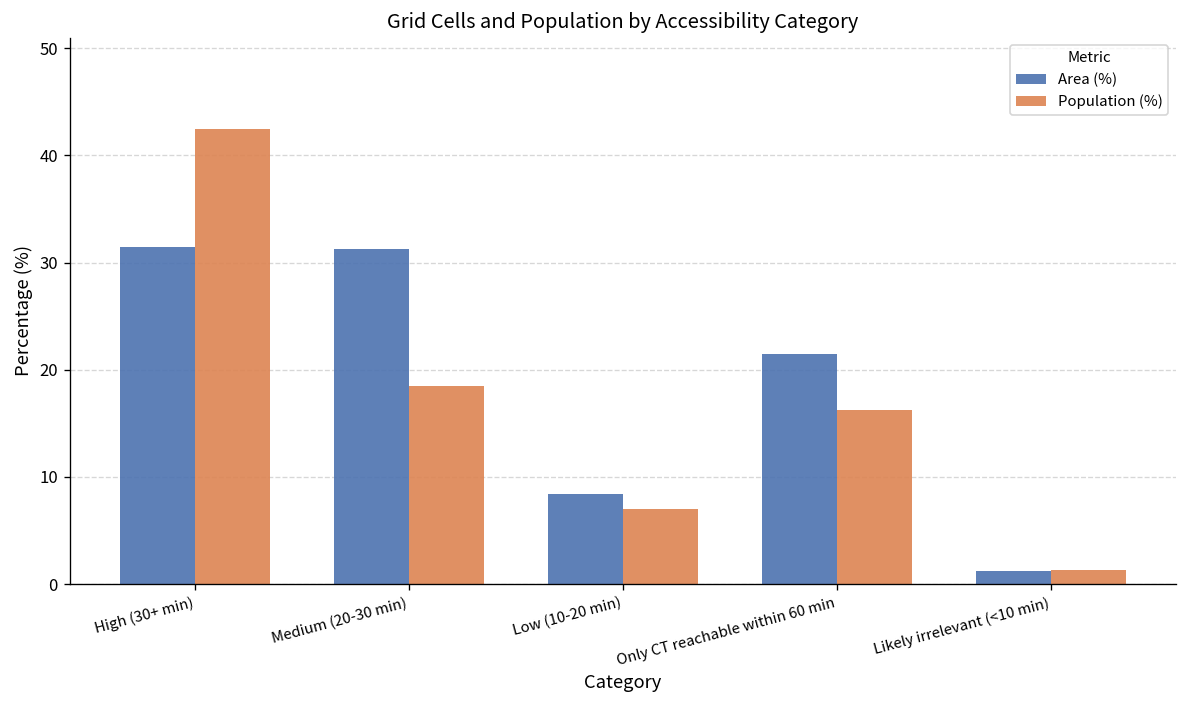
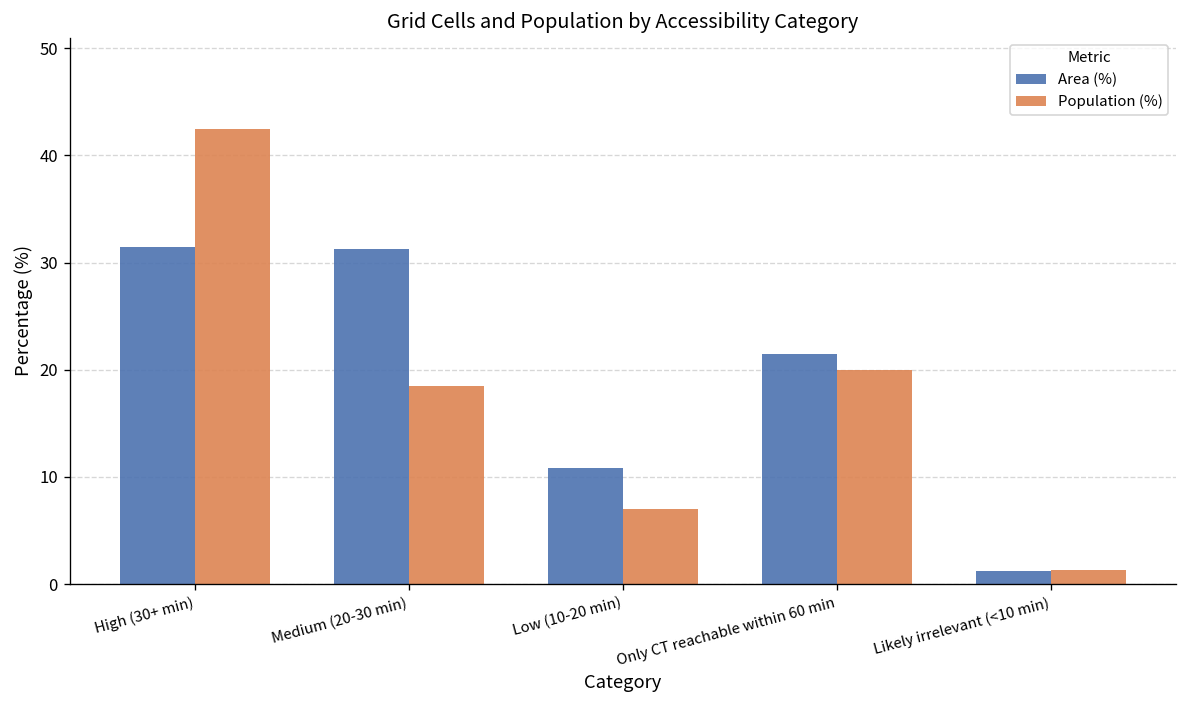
  {
    "Area (%)": {
      "High (30+ min)": 32,
      "Medium (20-30 min)": 31,
-     "Low (10-20 min)": 8,
+     "Low (10-20 min)": 11,
      "Only CT reachable within 60 min": 22,
      "Likely irrelevant (<10 min)": 1
    },
    "Population (%)": {
      "High (30+ min)": 43,
      "Medium (20-30 min)": 19,
      "Low (10-20 min)": 7,
-     "Only CT reachable within 60 min": 16,
+     "Only CT reachable within 60 min": 20,
      "Likely irrelevant (<10 min)": 1
    }
  }
